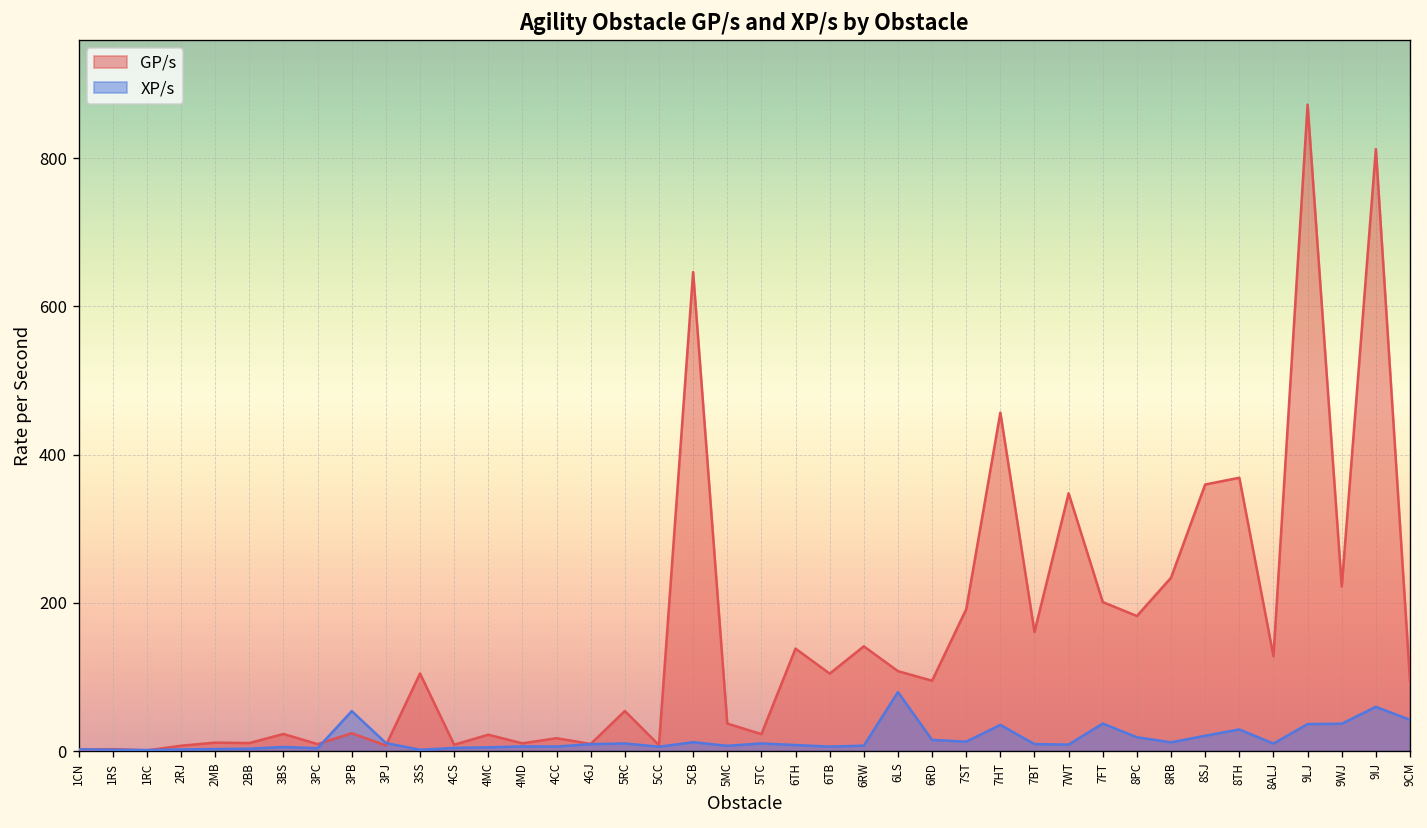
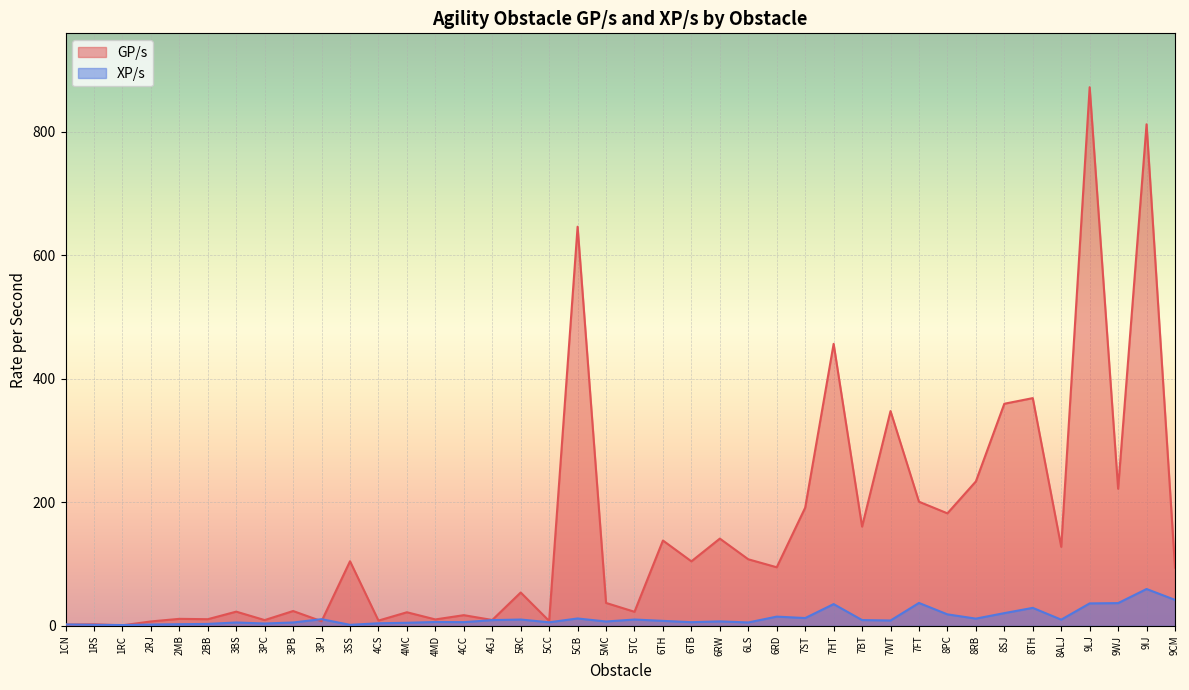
  {
    "GP/s": {
      "2RJ": 10,
      "2MB": 10,
      "2BB": 10,
      "3BS": 20,
      "3PC": 10,
      "3PB": 20,
      "3SS": 100,
      "4CS": 10,
      "4MC": 20,
      "4MD": 10,
      "4CC": 20,
      "5RC": 50,
      "5CB": 650,
      "5MC": 40,
      "5TC": 20,
      "6TH": 140,
      "6TB": 100,
      "6RW": 140,
      "6LS": 110,
      "6RD": 90,
      "7ST": 190,
      "7HT": 460,
      "7BT": 160,
      "7WT": 350,
      "7FT": 200,
      "8PC": 180,
      "8RB": 230,
      "8SJ": 360,
      "8TH": 370,
      "8ALJ": 130,
      "9LJ": 870,
      "9WJ": 220,
      "9IJ": 810,
      "9CM": 90
    },
    "XP/s": {
      "2RJ": 0,
      "2MB": 0,
      "2BB": 0,
      "3BS": 10,
      "3PC": 0,
-     "3PB": 50,
+     "3PB": 10,
      "3SS": 0,
      "4CS": 0,
      "4MC": 0,
      "4MD": 10,
      "4CC": 10,
      "5RC": 10,
      "5CB": 10,
      "5MC": 10,
      "5TC": 10,
      "6TH": 10,
      "6TB": 10,
      "6RW": 10,
-     "6LS": 80,
+     "6LS": 10,
      "6RD": 10,
      "7ST": 10,
      "7HT": 40,
      "7BT": 10,
      "7WT": 10,
      "7FT": 40,
      "8PC": 20,
      "8RB": 10,
      "8SJ": 20,
      "8TH": 30,
      "8ALJ": 10,
      "9LJ": 40,
      "9WJ": 40,
      "9IJ": 60,
      "9CM": 40
    }
  }
